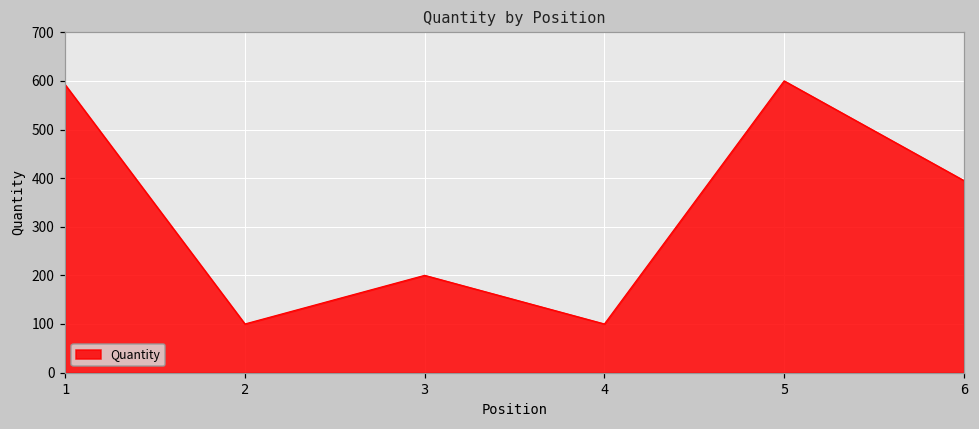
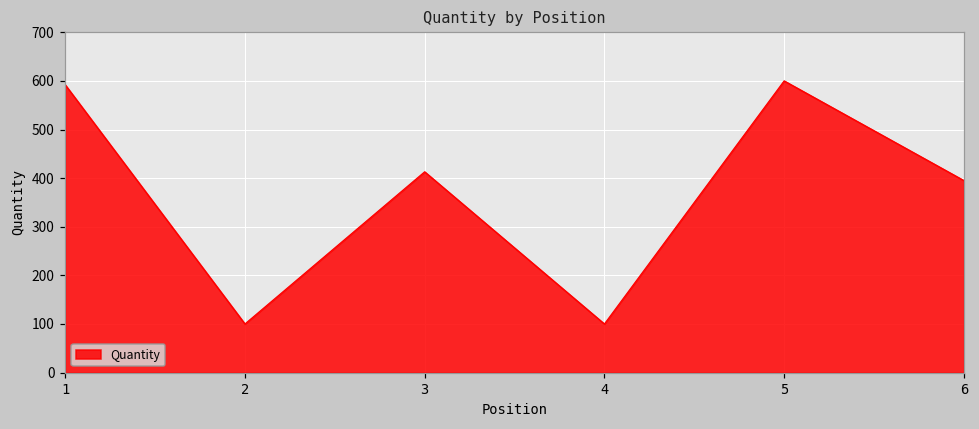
  {
    "1": 590,
    "2": 100,
-   "3": 200,
+   "3": 410,
    "4": 100,
    "5": 600,
    "6": 400
  }
